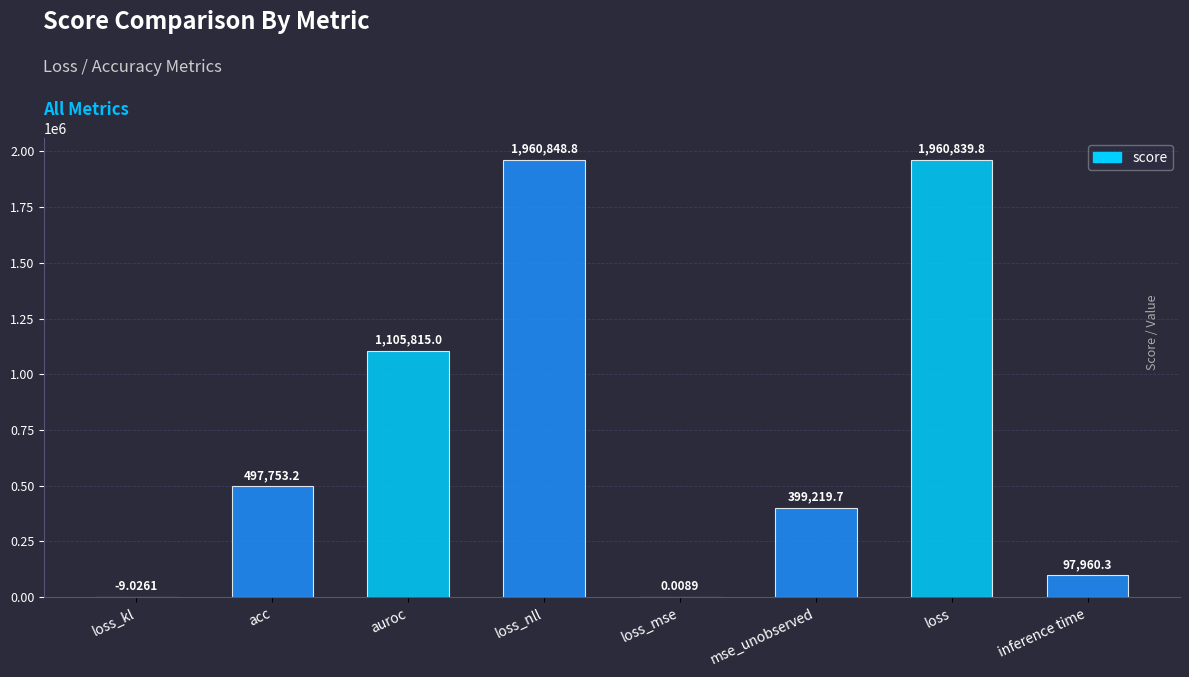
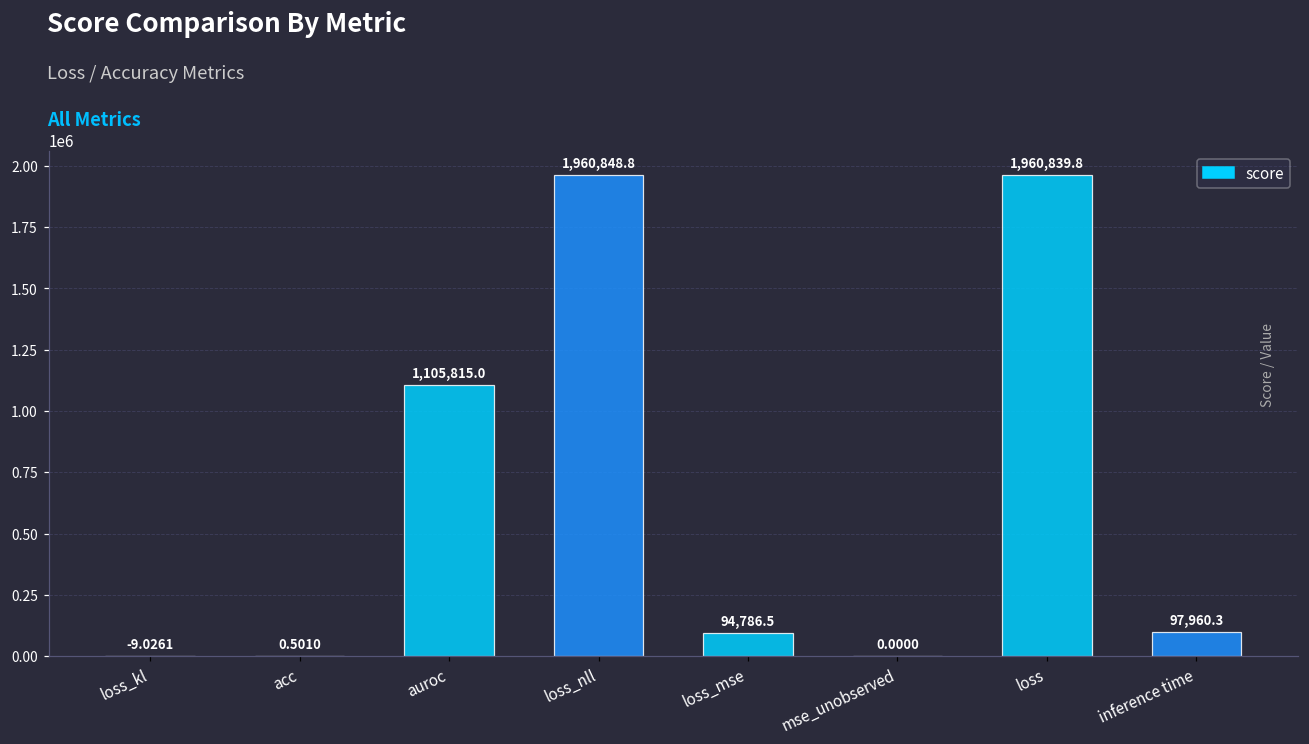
  {
    "loss_kl": "-9.0261",
-   "acc": "497,753.2",
+   "acc": "0.5010",
    "auroc": "1,105,815.0",
    "loss_nll": "1,960,848.8",
-   "loss_mse": "0.0089",
-   "mse_unobserved": "399,219.7",
+   "loss_mse": "94,786.5",
+   "mse_unobserved": "0.0000",
    "loss": "1,960,839.8",
    "inference time": "97,960.3"
  }
